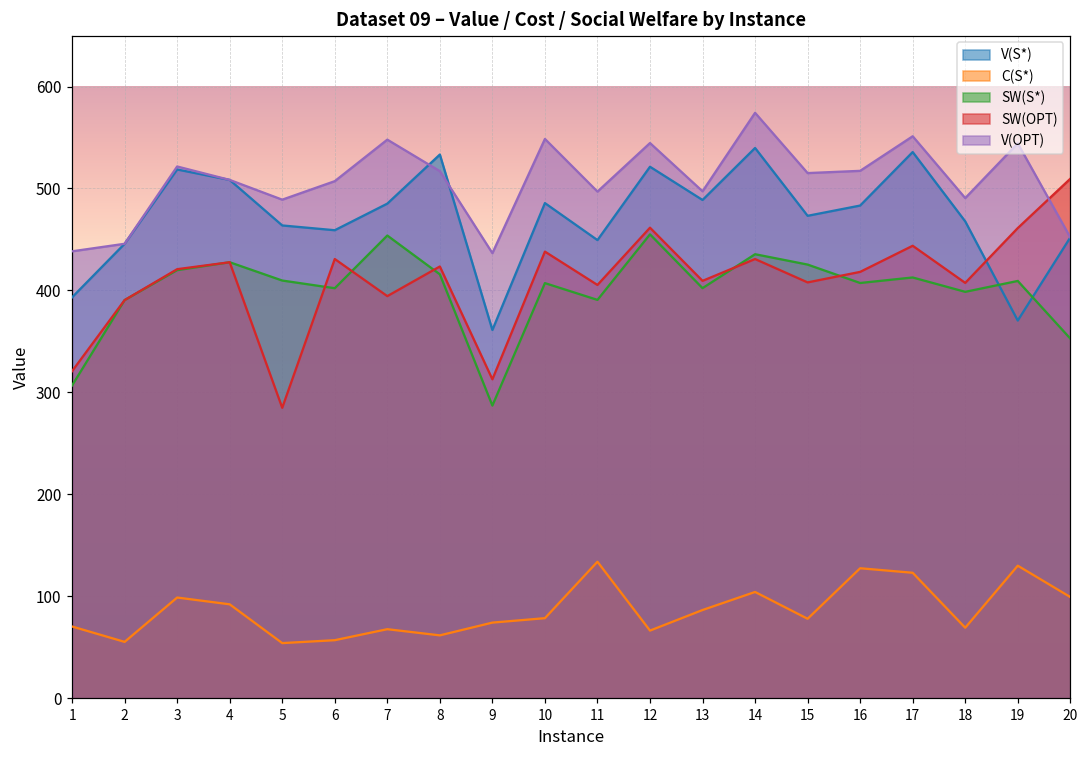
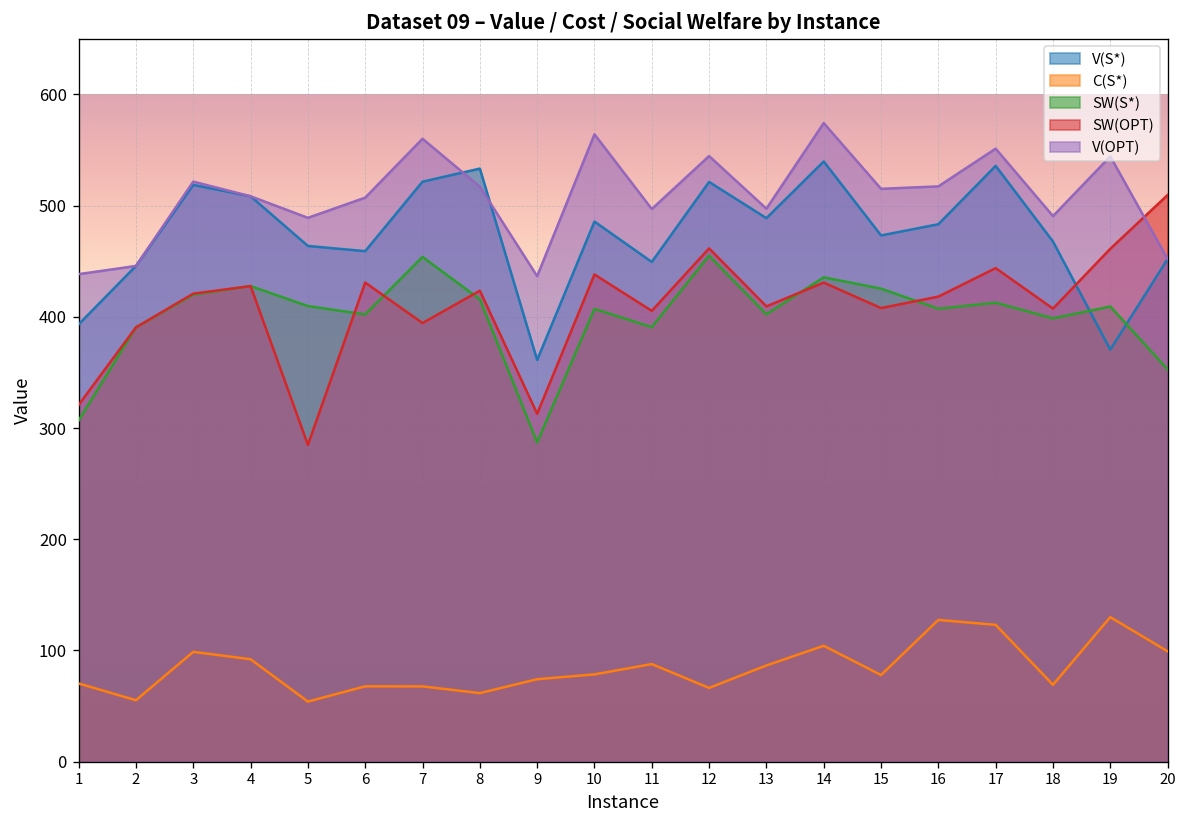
  {
    "V(S*)": {
      "1": 390,
      "3": 520,
      "5": 460,
      "6": 460,
-     "7": 490,
+     "7": 520,
      "8": 530,
      "9": 360,
      "10": 490,
      "11": 450,
      "12": 520,
      "13": 490,
      "14": 540,
      "15": 470,
      "16": 480,
      "17": 540,
      "18": 470,
      "19": 370
    },
    "C(S*)": {
      "1": 70,
      "2": 60,
      "3": 100,
      "4": 90,
      "5": 50,
-     "6": 60,
+     "6": 70,
      "7": 70,
      "8": 60,
      "9": 70,
      "10": 80,
-     "11": 130,
+     "11": 90,
      "12": 70,
      "13": 90,
      "14": 100,
      "15": 80,
      "16": 130,
      "17": 120,
      "18": 70,
      "19": 130,
      "20": 100
    },
    "SW(S*)": {
      "1": 310,
      "5": 410,
      "6": 400,
      "7": 450,
      "8": 420,
      "9": 290,
      "10": 410,
      "11": 390,
      "12": 450,
      "13": 400,
      "14": 440,
      "15": 430,
      "16": 410,
      "17": 410,
      "18": 400,
      "19": 410,
      "20": 350
    },
    "SW(OPT)": {
      "1": 320,
      "5": 280,
      "6": 430,
      "7": 390,
      "8": 420,
      "9": 310,
      "10": 440,
      "11": 410,
      "12": 460,
      "13": 410,
      "14": 430,
      "15": 410,
      "16": 420,
      "17": 440,
      "18": 410,
      "19": 460,
      "20": 510
    },
    "V(OPT)": {
      "1": 440,
      "3": 520,
      "5": 490,
      "6": 510,
-     "7": 550,
+     "7": 560,
      "8": 520,
      "9": 440,
-     "10": 550,
+     "10": 560,
      "11": 500,
      "12": 540,
      "13": 500,
      "14": 570,
      "15": 520,
      "16": 520,
      "17": 550,
      "18": 490
    }
  }
